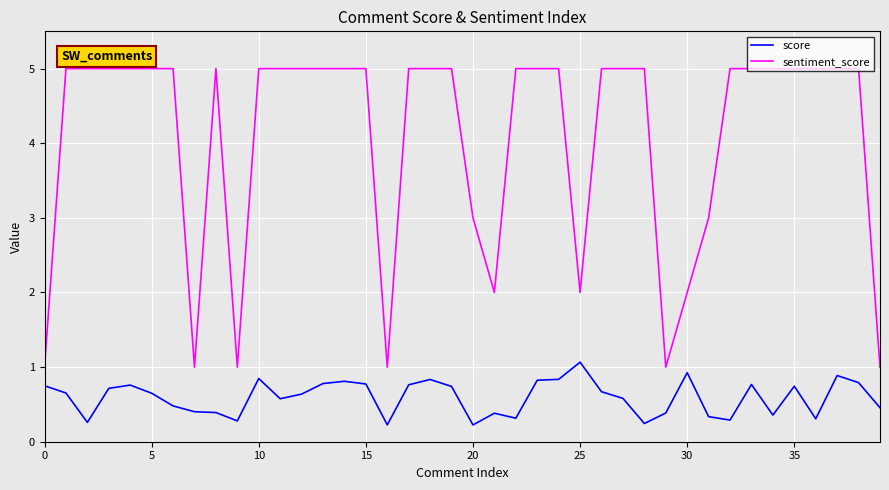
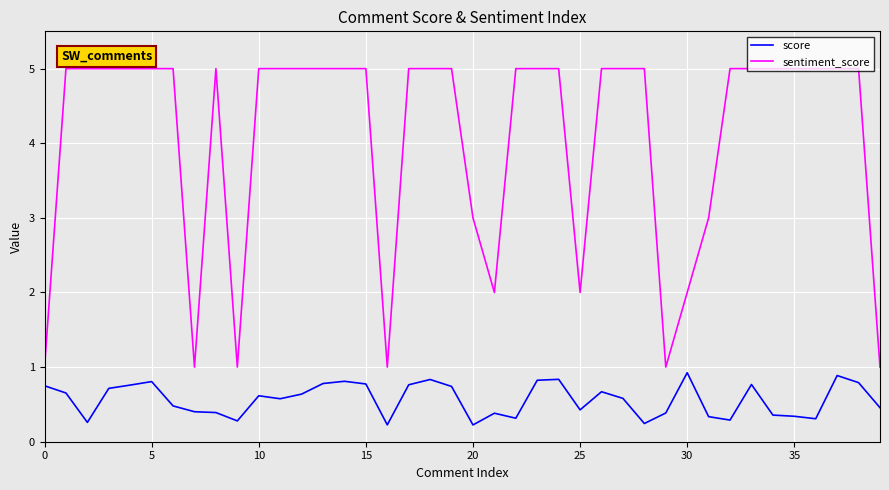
  {
    "score": {
      "0": 0.8,
-     "5": 0.7,
-     "10": 0.8,
+     "5": 0.8,
+     "10": 0.6,
      "15": 0.8,
      "20": 0.2,
-     "25": 1.1,
+     "25": 0.4,
      "30": 0.9,
-     "35": 0.7
+     "35": 0.3
    },
    "sentiment_score": {
      "0": 1.0,
      "5": 5.0,
      "10": 5.0,
      "15": 5.0,
      "20": 3.0,
      "25": 2.0,
      "30": 2.0
    }
  }
